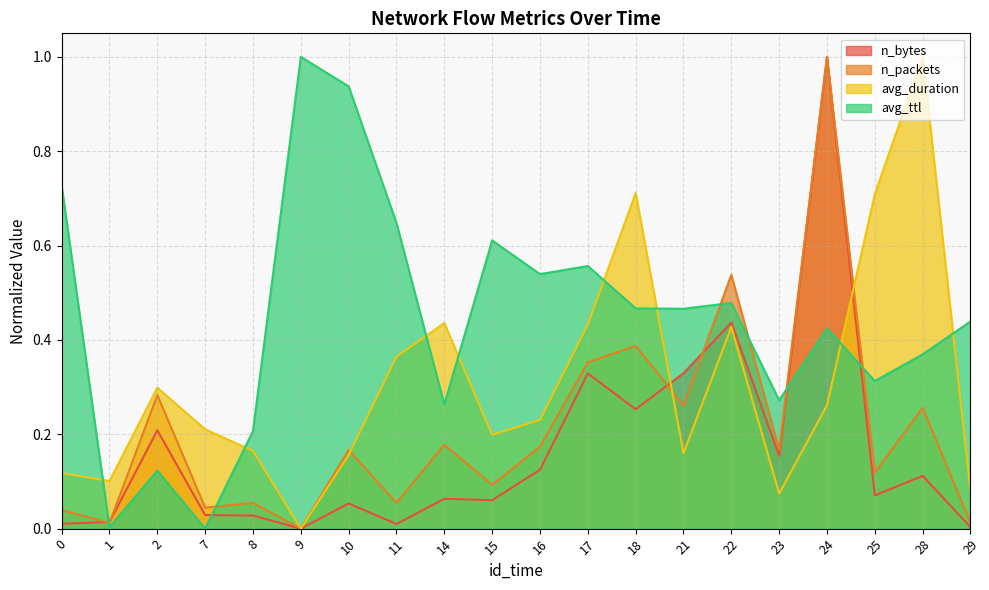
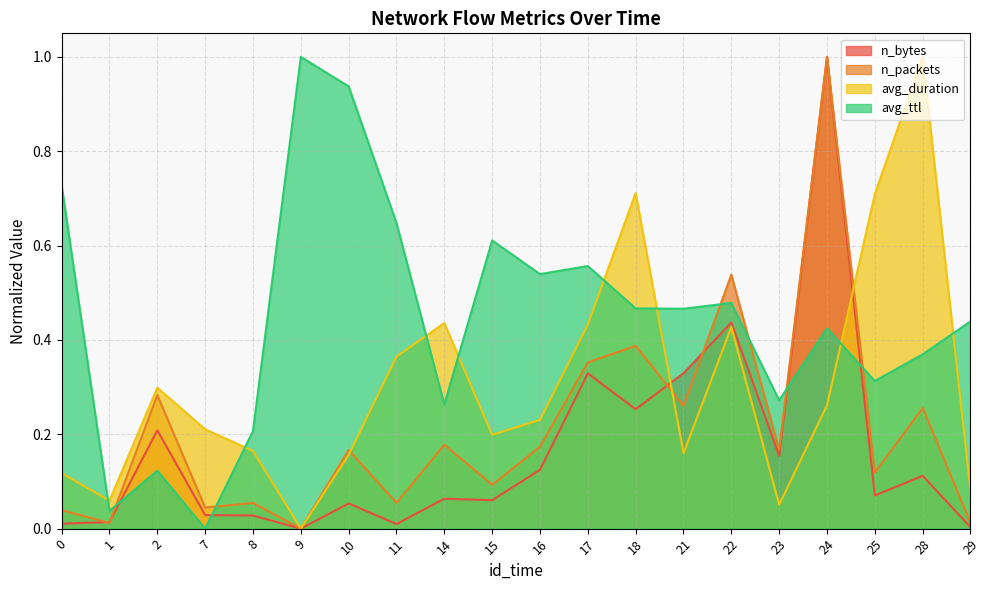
  {
    "avg_duration": {
      "0": 0.12,
-     "1": 0.10,
+     "1": 0.06,
      "2": 0.30,
      "7": 0.21,
      "8": 0.16,
      "10": 0.16,
      "11": 0.36,
      "14": 0.44,
      "15": 0.20,
      "16": 0.23,
      "17": 0.43,
      "18": 0.71,
      "21": 0.16,
      "22": 0.43,
-     "23": 0.07,
+     "23": 0.05,
      "24": 0.26,
      "25": 0.71,
      "29": 0.08
    },
    "avg_ttl": {
      "0": 0.73,
-     "1": 0.00,
+     "1": 0.04,
      "2": 0.12,
      "7": 0.00,
      "8": 0.21,
      "9": 1.00,
      "10": 0.94,
      "11": 0.65,
      "14": 0.26,
      "15": 0.61,
      "16": 0.54,
      "17": 0.56,
      "18": 0.47,
      "21": 0.47,
      "22": 0.48,
      "23": 0.27,
      "24": 0.42,
      "25": 0.31,
      "28": 0.37,
      "29": 0.44
    }
  }
